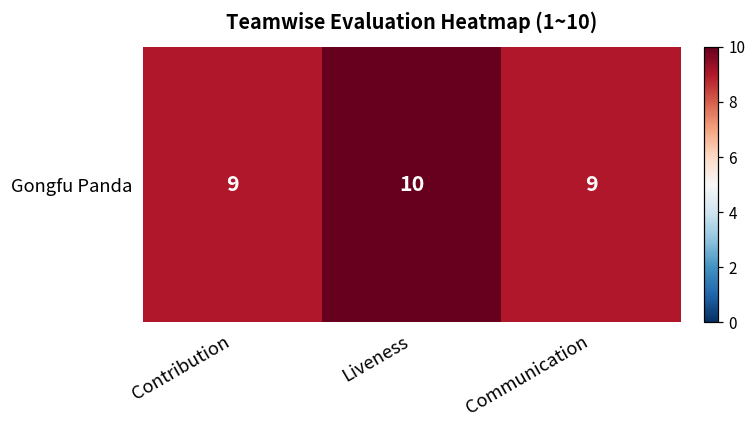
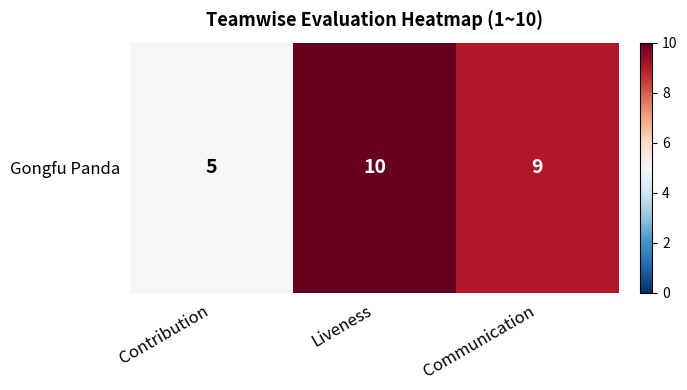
  {
    "Gongfu Panda": {
-     "Contribution": 9,
+     "Contribution": 5,
      "Liveness": 10,
      "Communication": 9
    }
  }
